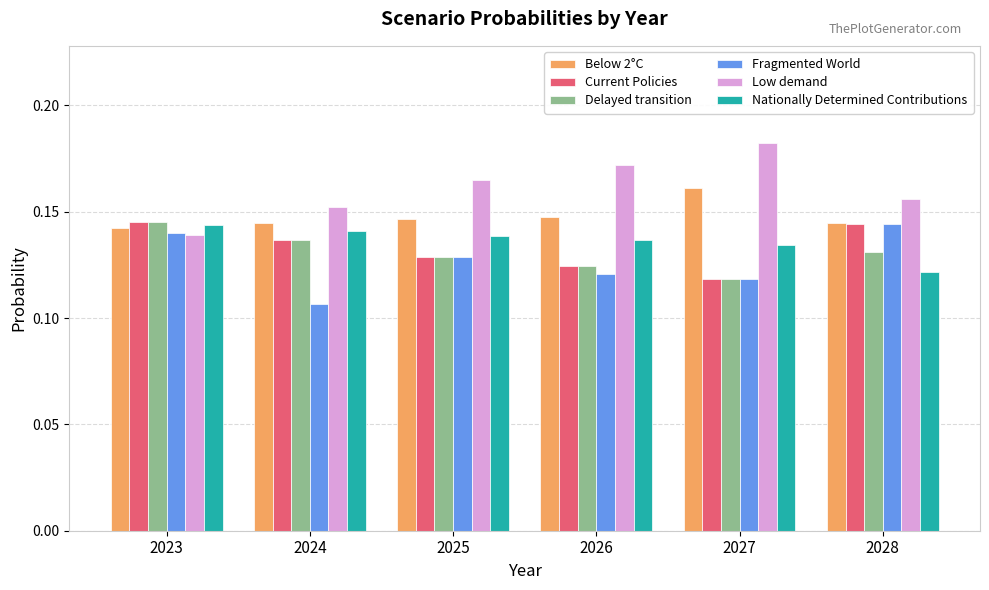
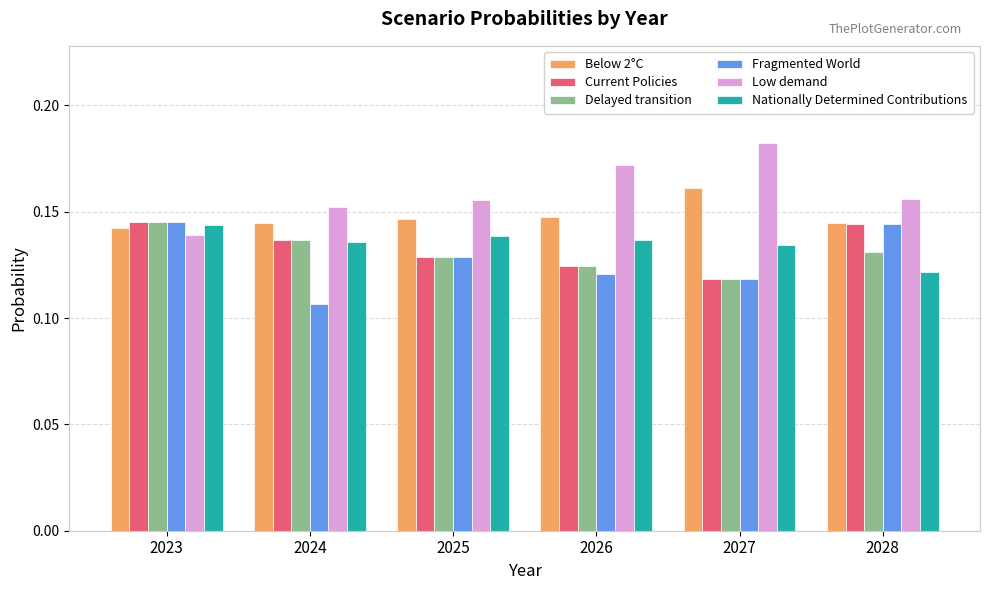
  {
    "Below 2°C": {
      "2023": 0.142,
      "2024": 0.145,
      "2025": 0.147,
      "2026": 0.147,
      "2027": 0.161,
      "2028": 0.145
    },
    "Current Policies": {
      "2023": 0.145,
      "2024": 0.137,
      "2025": 0.129,
      "2026": 0.124,
      "2027": 0.118,
      "2028": 0.144
    },
    "Delayed transition": {
      "2023": 0.145,
      "2024": 0.137,
      "2025": 0.129,
      "2026": 0.124,
      "2027": 0.118,
      "2028": 0.131
    },
    "Fragmented World": {
-     "2023": 0.140,
+     "2023": 0.145,
      "2024": 0.106,
      "2025": 0.129,
      "2026": 0.121,
      "2027": 0.118,
      "2028": 0.144
    },
    "Low demand": {
      "2023": 0.139,
      "2024": 0.152,
-     "2025": 0.165,
+     "2025": 0.156,
      "2026": 0.172,
      "2027": 0.182,
      "2028": 0.156
    },
    "Nationally Determined Contributions": {
      "2023": 0.144,
-     "2024": 0.141,
+     "2024": 0.136,
      "2025": 0.138,
      "2026": 0.137,
      "2027": 0.134,
      "2028": 0.122
    }
  }
